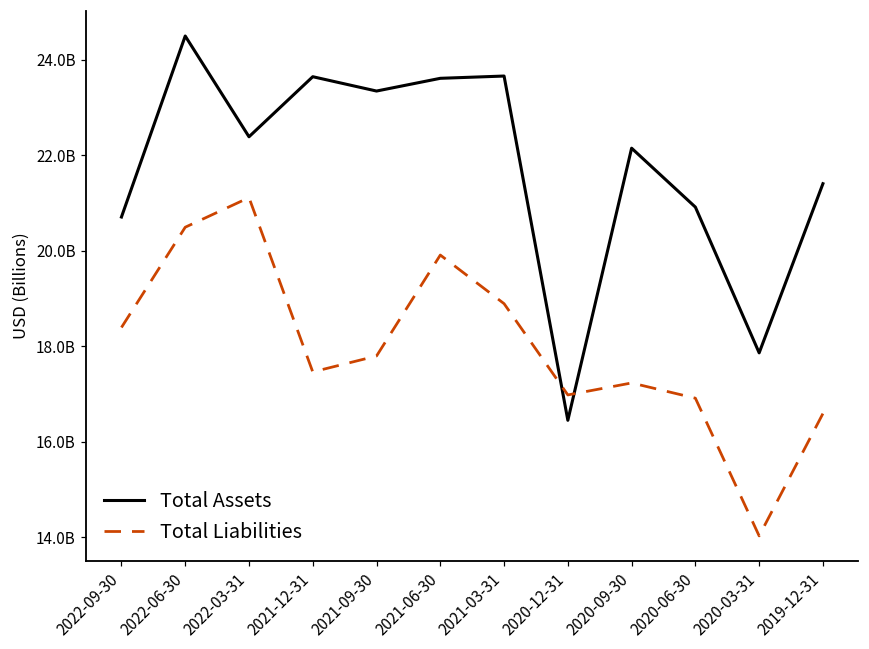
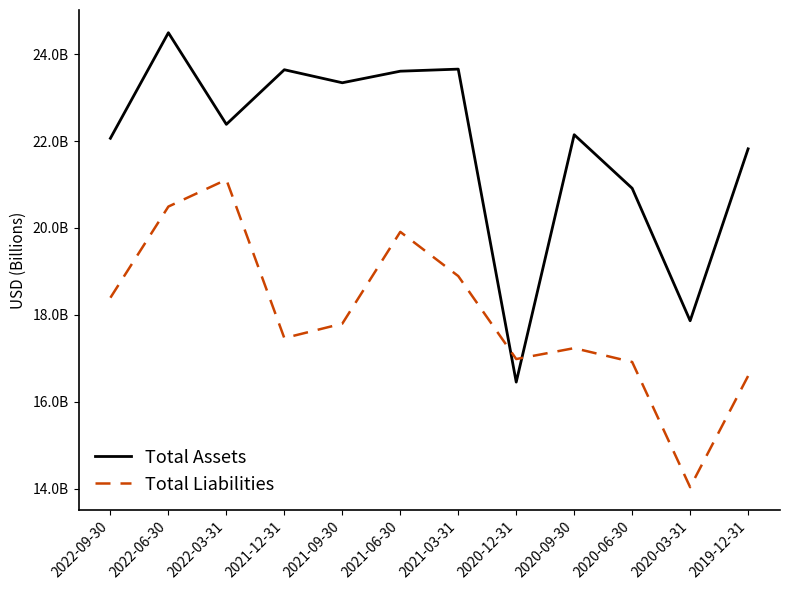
  {
    "Total Assets": {
-     "2022-09-30": 20700000000,
+     "2022-09-30": 22100000000,
      "2022-06-30": 24500000000,
      "2022-03-31": 22400000000,
      "2021-12-31": 23600000000,
      "2021-09-30": 23300000000,
      "2021-06-30": 23600000000,
      "2021-03-31": 23700000000,
      "2020-12-31": 16500000000,
      "2020-09-30": 22100000000,
      "2020-06-30": 20900000000,
      "2020-03-31": 17900000000,
-     "2019-12-31": 21400000000
+     "2019-12-31": 21800000000
    },
    "Total Liabilities": {
      "2022-09-30": 18400000000,
      "2022-06-30": 20500000000,
      "2022-03-31": 21100000000,
      "2021-12-31": 17500000000,
      "2021-09-30": 17800000000,
      "2021-06-30": 19900000000,
      "2021-03-31": 18900000000,
      "2020-12-31": 17000000000,
      "2020-09-30": 17200000000,
      "2020-06-30": 16900000000,
      "2020-03-31": 14000000000,
      "2019-12-31": 16600000000
    }
  }
